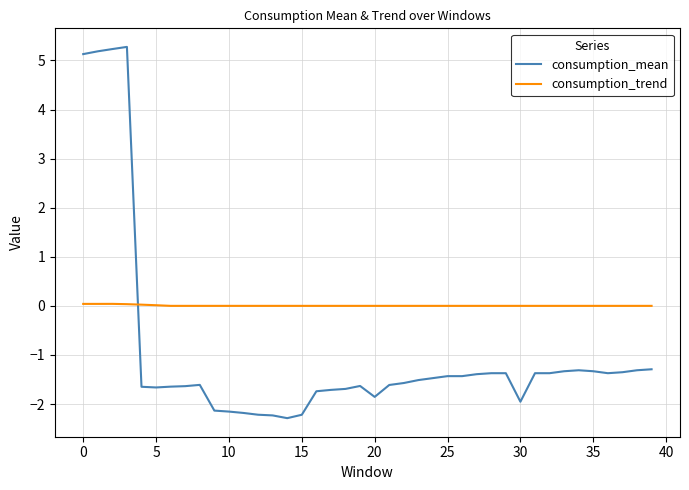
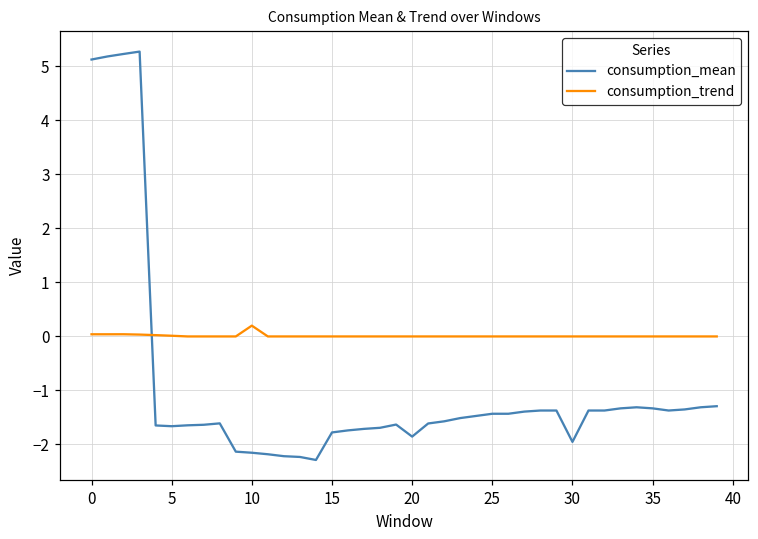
  {
    "consumption_mean": {
      "0": 5.1,
      "5": -1.7,
      "10": -2.2,
-     "15": -2.2,
+     "15": -1.8,
      "20": -1.9,
      "25": -1.4,
      "30": -2.0,
      "35": -1.3
    },
    "consumption_trend": {
      "0": 0.0,
      "5": 0.0,
-     "10": 0.0,
+     "10": 0.2,
      "15": 0.0,
      "20": 0.0,
      "25": 0.0,
      "30": 0.0,
      "35": 0.0
    }
  }
